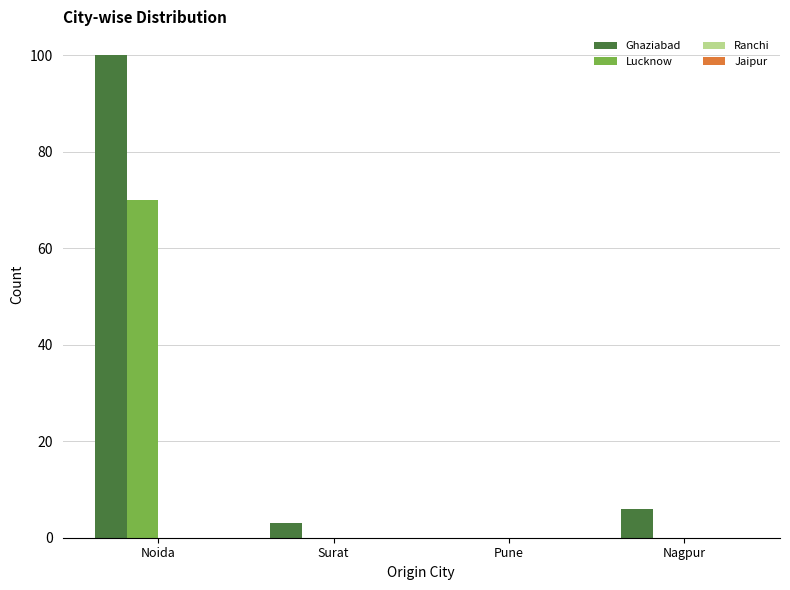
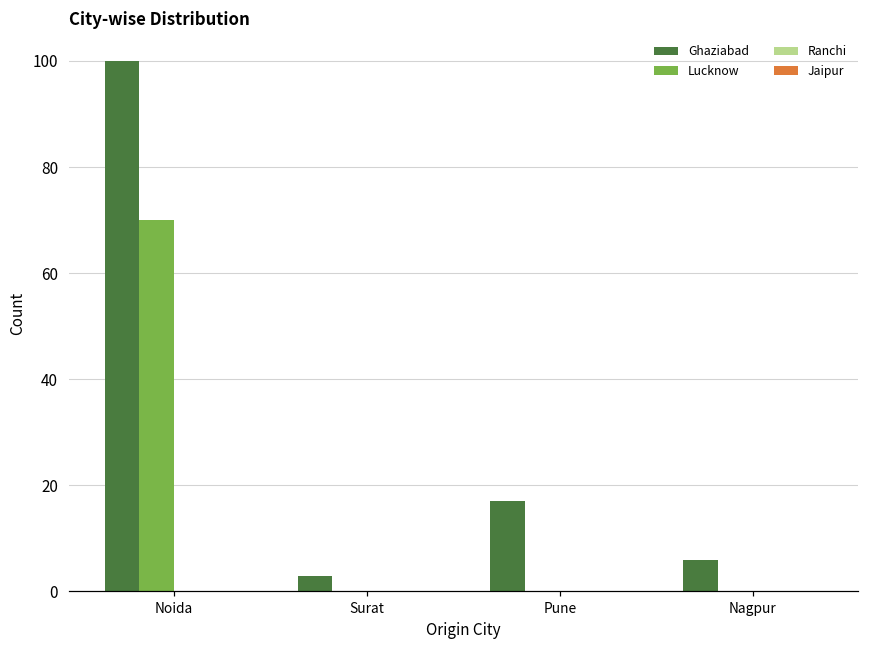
  {
    "Ghaziabad": {
      "Noida": 100,
      "Surat": 3,
-     "Pune": 0,
+     "Pune": 17,
      "Nagpur": 6
    },
    "Lucknow": {
      "Noida": 70,
      "Surat": 0,
      "Pune": 0,
      "Nagpur": 0
    },
    "Ranchi": {
      "Noida": 0,
      "Surat": 0,
      "Pune": 0,
      "Nagpur": 0
    },
    "Jaipur": {
      "Noida": 0,
      "Surat": 0,
      "Pune": 0,
      "Nagpur": 0
    }
  }
